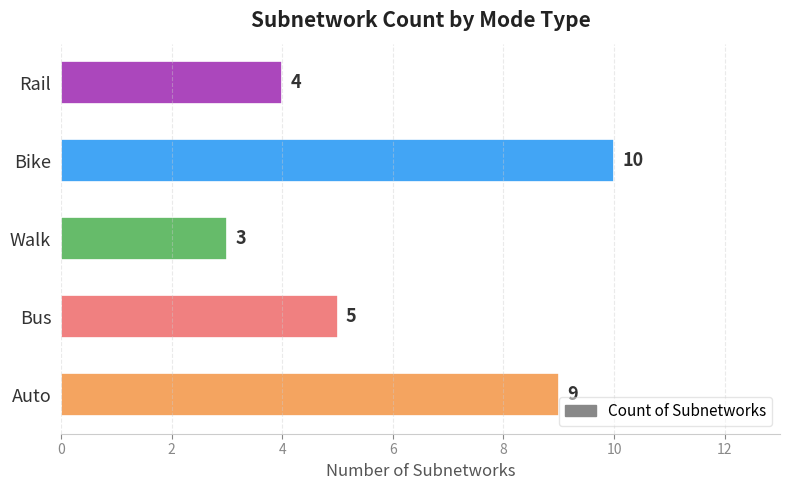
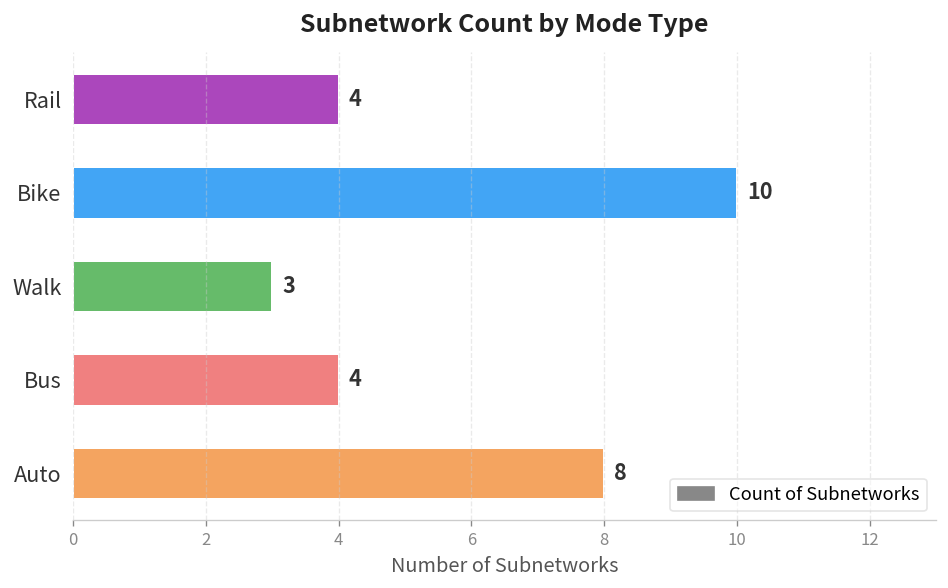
  {
    "Rail": 4,
    "Bike": 10,
    "Walk": 3,
-   "Bus": 5,
-   "Auto": 9
+   "Bus": 4,
+   "Auto": 8
  }
